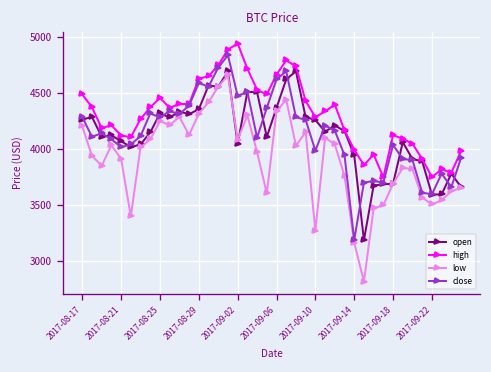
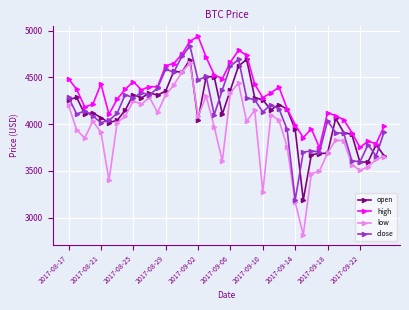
  {
    "open": {
      "2017-08-21": 4100,
      "2017-08-25": 4300,
      "2017-08-29": 4400,
      "2017-09-02": 4000,
      "2017-09-06": 4400,
      "2017-09-14": 3900
    },
    "high": {
      "2017-08-17": 4500,
-     "2017-08-21": 4100,
+     "2017-08-21": 4400,
      "2017-08-25": 4500,
      "2017-08-29": 4600,
      "2017-09-02": 4900,
      "2017-09-06": 4700,
      "2017-09-14": 4000,
      "2017-09-18": 4100,
      "2017-09-22": 3800
    },
    "low": {
      "2017-08-17": 4200,
      "2017-08-21": 3900,
      "2017-08-25": 4200,
      "2017-08-29": 4300,
      "2017-09-02": 4100,
      "2017-09-06": 4300,
      "2017-09-10": 3300,
      "2017-09-22": 3500
    },
    "close": {
      "2017-08-21": 4000,
      "2017-08-25": 4300,
      "2017-08-29": 4600,
      "2017-09-02": 4500,
      "2017-09-06": 4600,
-     "2017-09-10": 4000,
+     "2017-09-10": 4100,
      "2017-09-18": 4000
    }
  }
